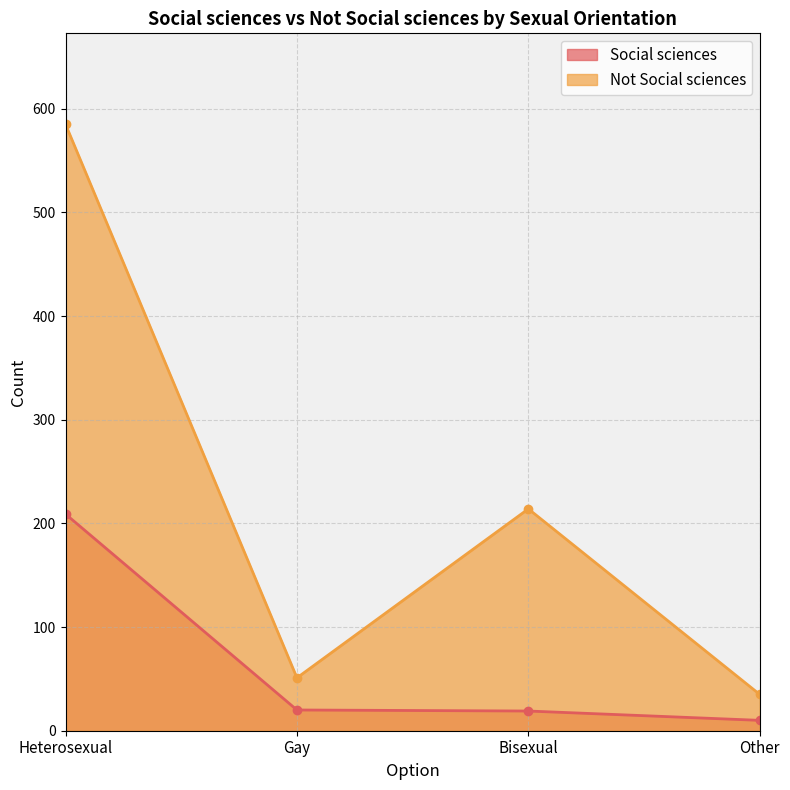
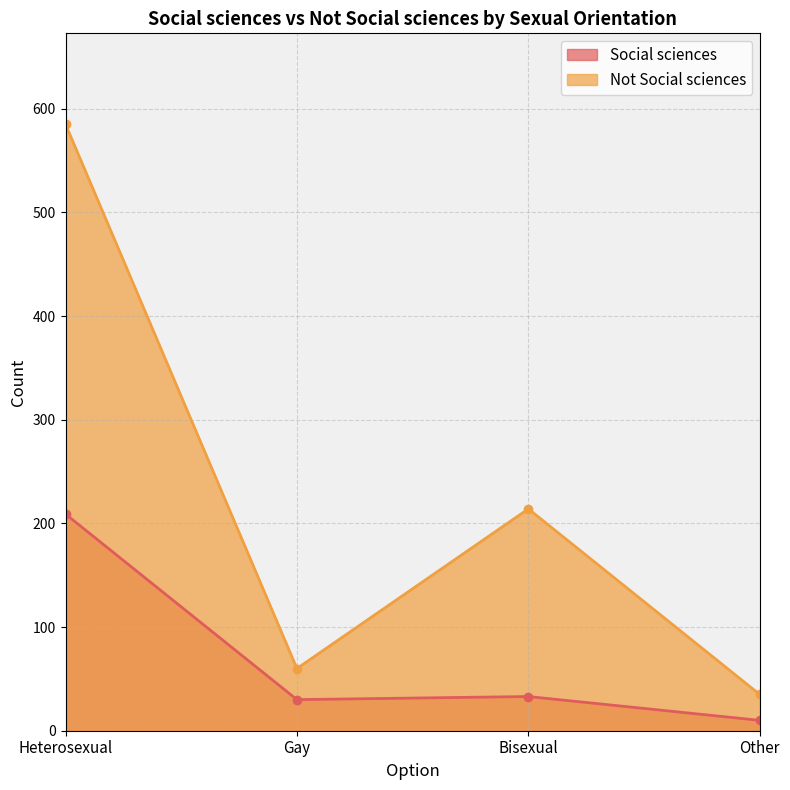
  {
    "Social sciences": {
      "Heterosexual": 209,
-     "Gay": 20,
-     "Bisexual": 19,
+     "Gay": 30,
+     "Bisexual": 33,
      "Other": 10
    },
    "Not Social sciences": {
      "Heterosexual": 585,
-     "Gay": 51,
+     "Gay": 60,
      "Bisexual": 214,
      "Other": 35
    }
  }
